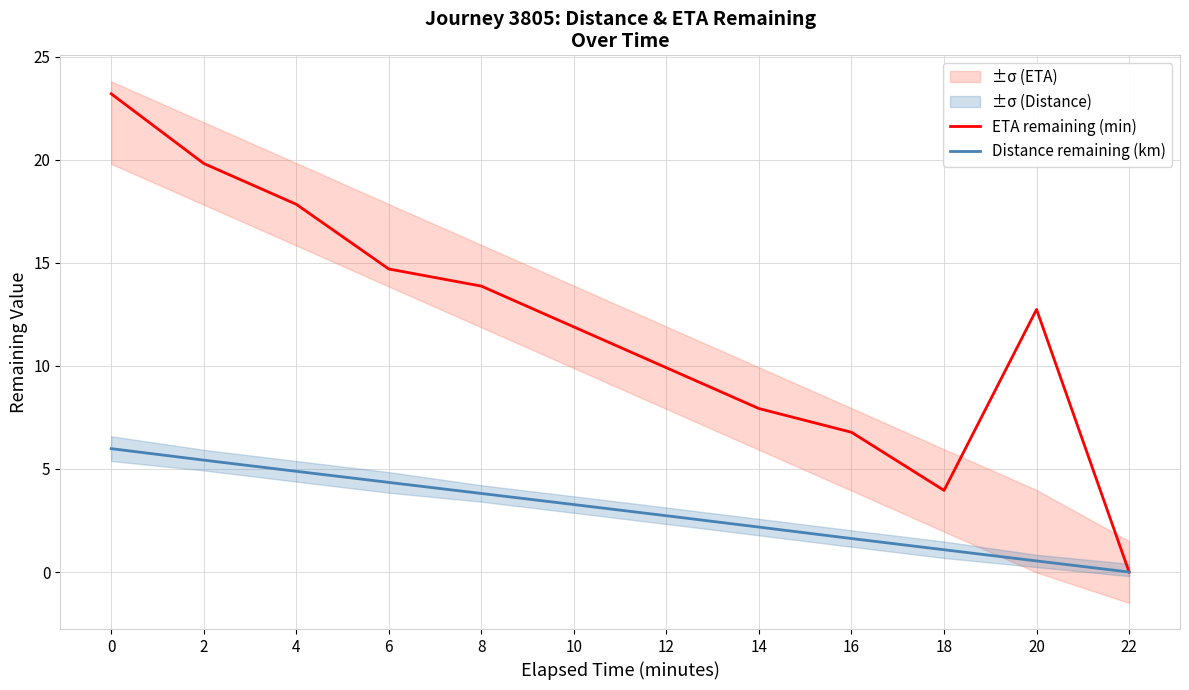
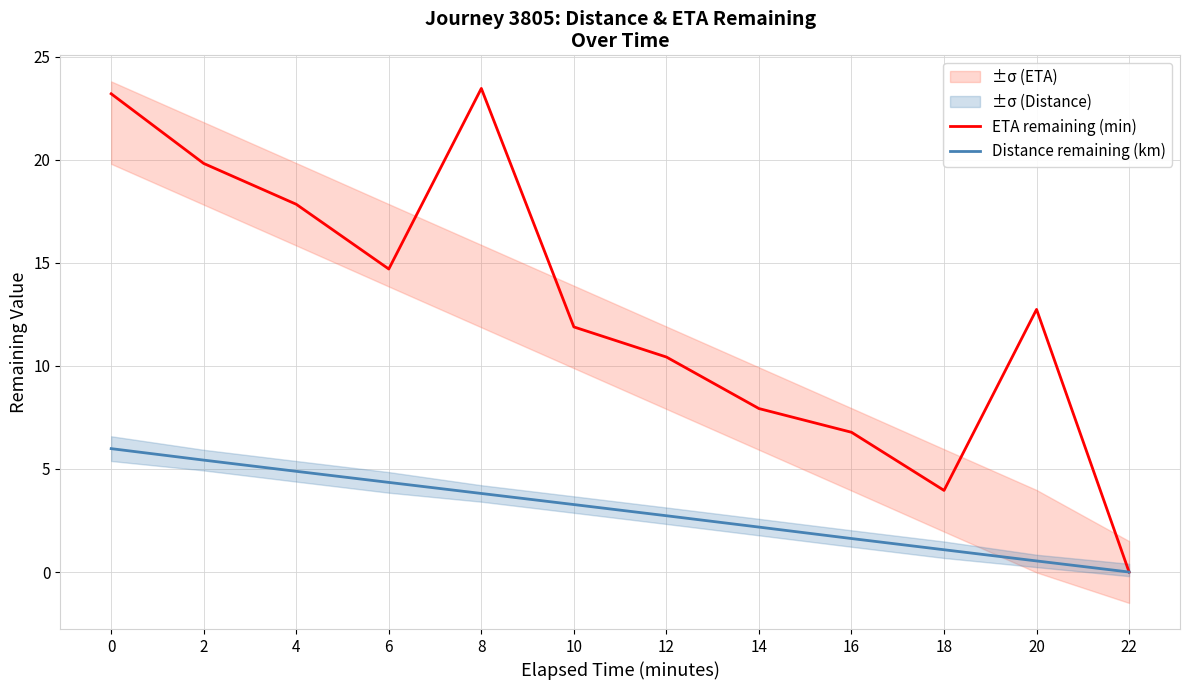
  {
    "ETA remaining (min)": {
      "0": 23.2,
      "2": 19.8,
      "4": 17.8,
      "6": 14.7,
-     "8": 13.9,
+     "8": 23.5,
      "10": 11.9,
-     "12": 9.9,
+     "12": 10.4,
      "14": 7.9,
      "16": 6.8,
      "18": 4.0,
      "20": 12.7
    }
  }
